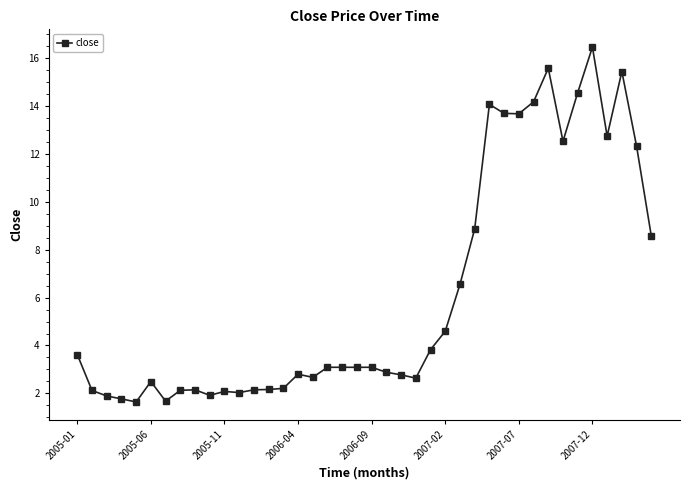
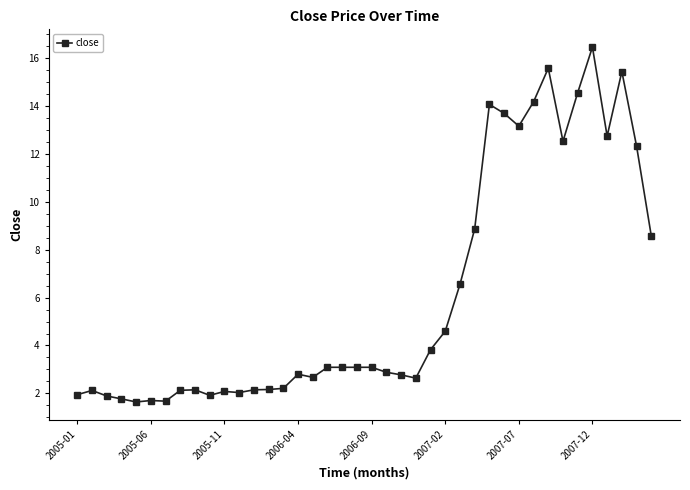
  {
-   "2005-01": 3.6,
-   "2005-06": 2.5,
+   "2005-01": 1.9,
+   "2005-06": 1.7,
    "2005-11": 2.1,
    "2006-04": 2.8,
    "2006-09": 3.1,
    "2007-02": 4.6,
-   "2007-07": 13.7,
+   "2007-07": 13.2,
    "2007-12": 16.5
  }
